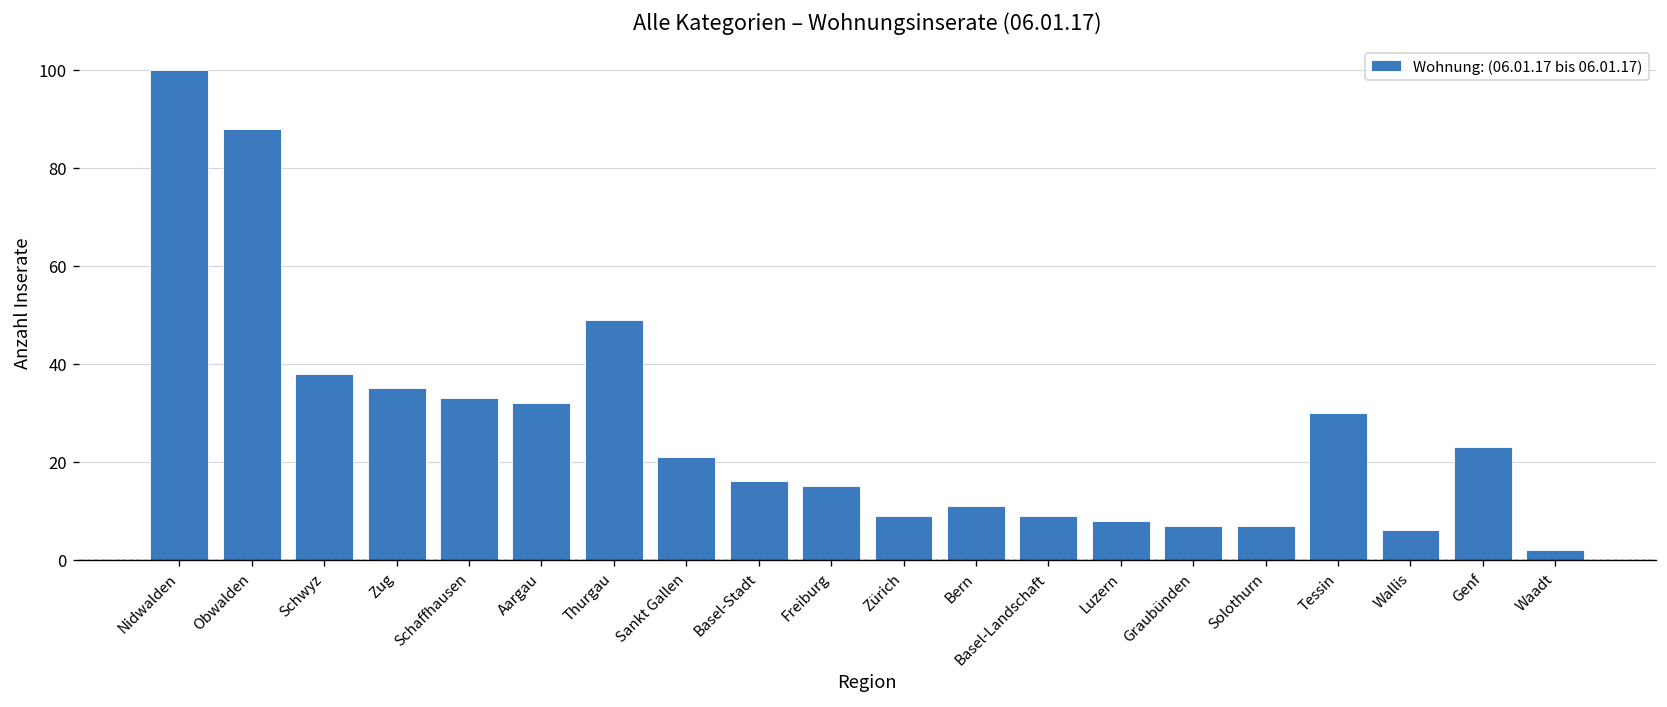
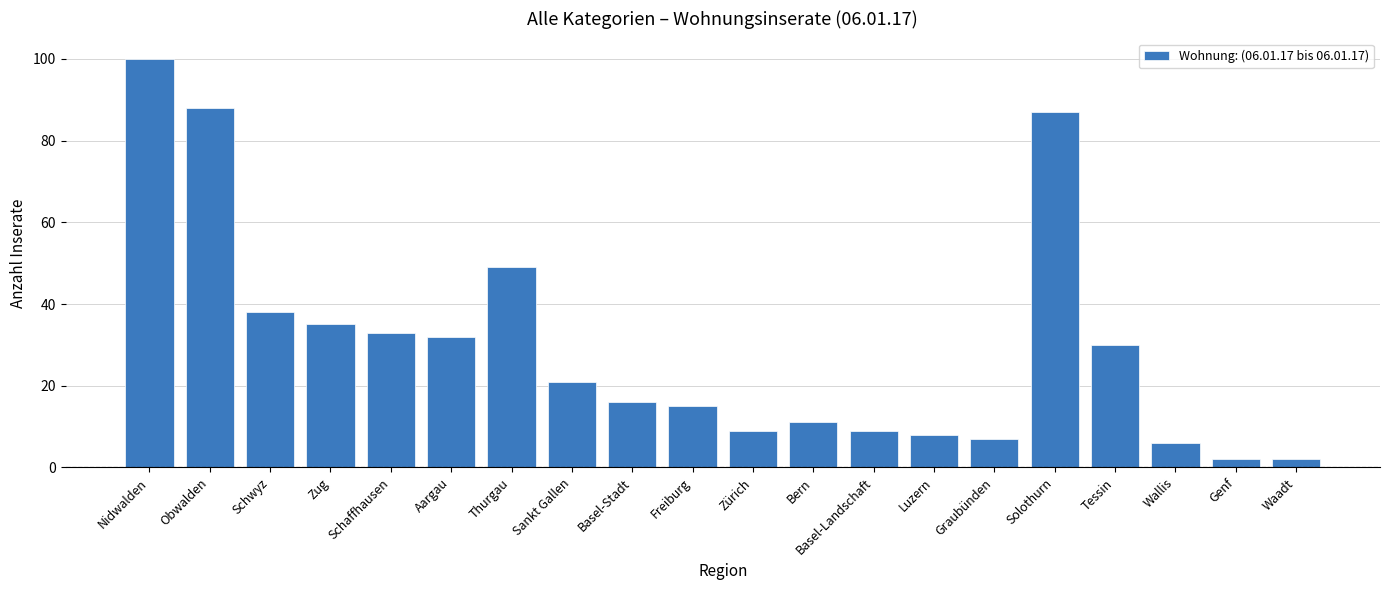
  {
    "Nidwalden": 100,
    "Obwalden": 88,
    "Schwyz": 38,
    "Zug": 35,
    "Schaffhausen": 33,
    "Aargau": 32,
    "Thurgau": 49,
    "Sankt Gallen": 21,
    "Basel-Stadt": 16,
    "Freiburg": 15,
    "Zürich": 9,
    "Bern": 11,
    "Basel-Landschaft": 9,
    "Luzern": 8,
    "Graubünden": 7,
-   "Solothurn": 7,
+   "Solothurn": 87,
    "Tessin": 30,
    "Wallis": 6,
-   "Genf": 23,
+   "Genf": 2,
    "Waadt": 2
  }
